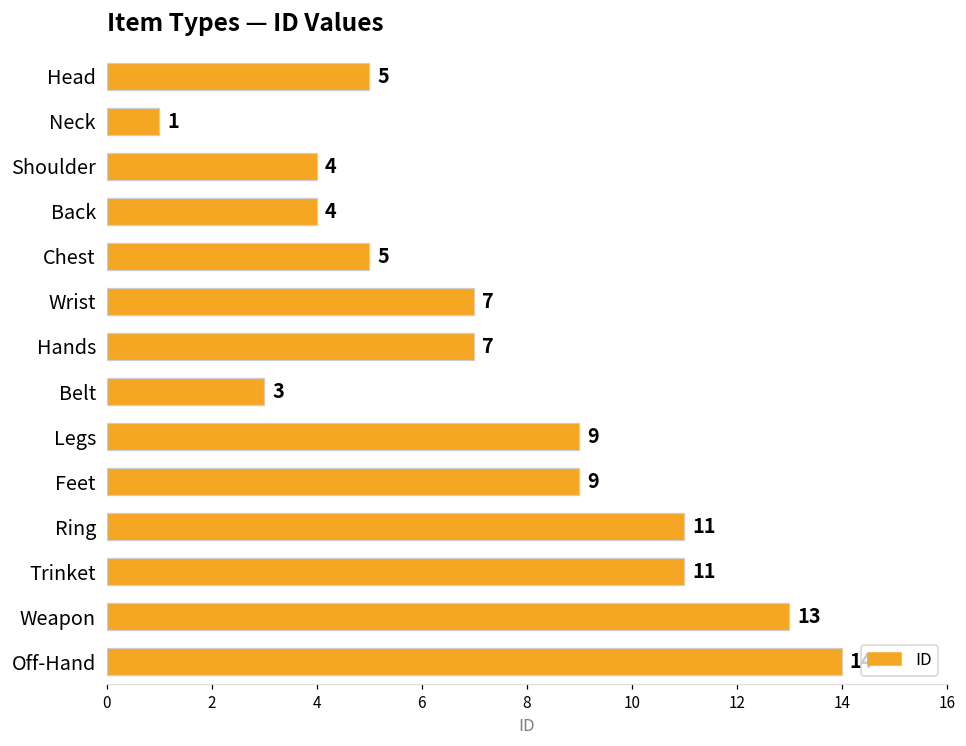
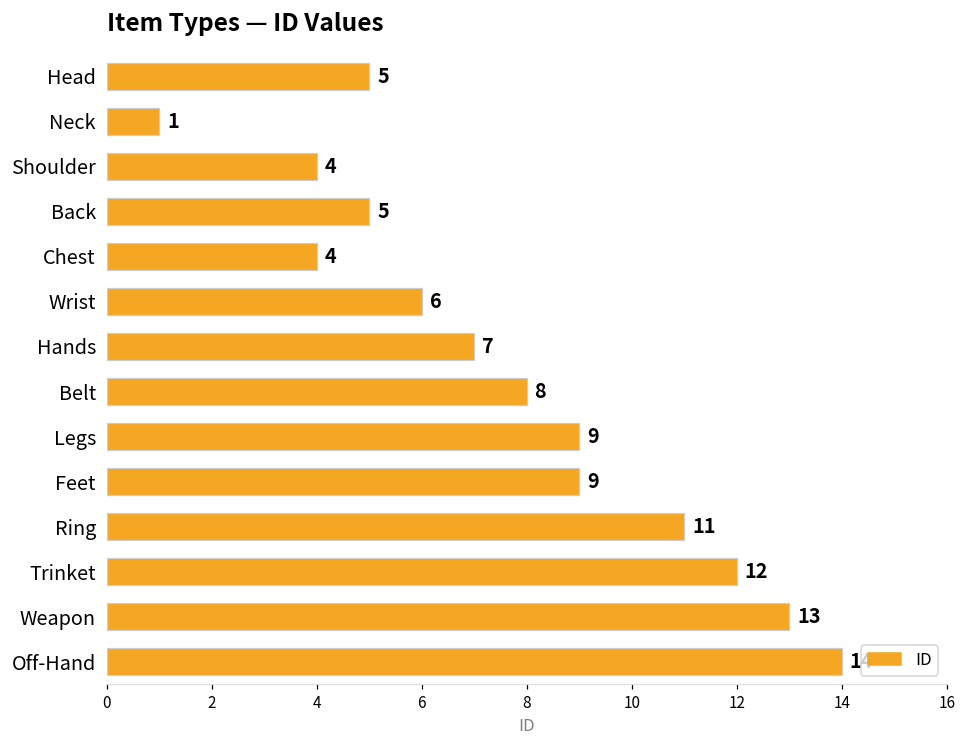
  {
    "Head": 5,
    "Neck": 1,
    "Shoulder": 4,
-   "Back": 4,
-   "Chest": 5,
-   "Wrist": 7,
+   "Back": 5,
+   "Chest": 4,
+   "Wrist": 6,
    "Hands": 7,
-   "Belt": 3,
+   "Belt": 8,
    "Legs": 9,
    "Feet": 9,
    "Ring": 11,
-   "Trinket": 11,
+   "Trinket": 12,
    "Weapon": 13
  }
